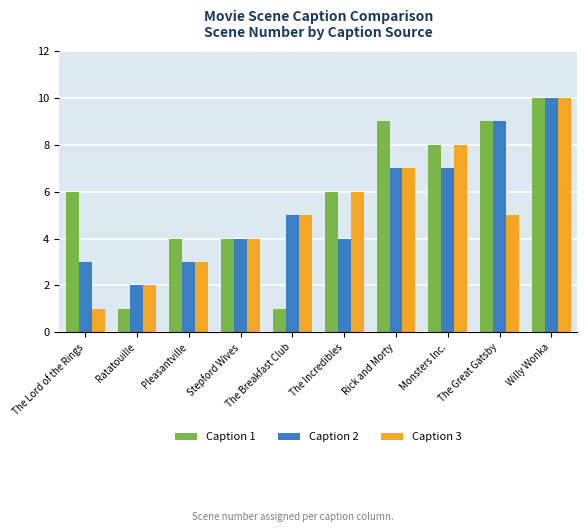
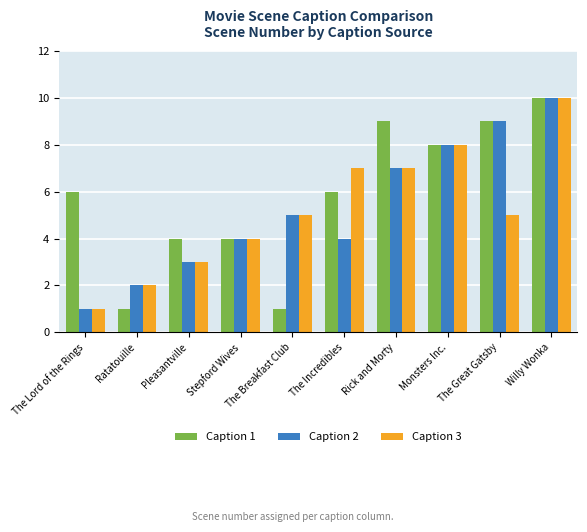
  {
    "Caption 1": {
      "The Lord of the Rings": 6,
      "Ratatouille": 1,
      "Pleasantville": 4,
      "Stepford Wives": 4,
      "The Breakfast Club": 1,
      "The Incredibles": 6,
      "Rick and Morty": 9,
      "Monsters Inc.": 8,
      "The Great Gatsby": 9,
      "Willy Wonka": 10
    },
    "Caption 2": {
-     "The Lord of the Rings": 3,
+     "The Lord of the Rings": 1,
      "Ratatouille": 2,
      "Pleasantville": 3,
      "Stepford Wives": 4,
      "The Breakfast Club": 5,
      "The Incredibles": 4,
      "Rick and Morty": 7,
-     "Monsters Inc.": 7,
+     "Monsters Inc.": 8,
      "The Great Gatsby": 9,
      "Willy Wonka": 10
    },
    "Caption 3": {
      "The Lord of the Rings": 1,
      "Ratatouille": 2,
      "Pleasantville": 3,
      "Stepford Wives": 4,
      "The Breakfast Club": 5,
-     "The Incredibles": 6,
+     "The Incredibles": 7,
      "Rick and Morty": 7,
      "Monsters Inc.": 8,
      "The Great Gatsby": 5,
      "Willy Wonka": 10
    }
  }
